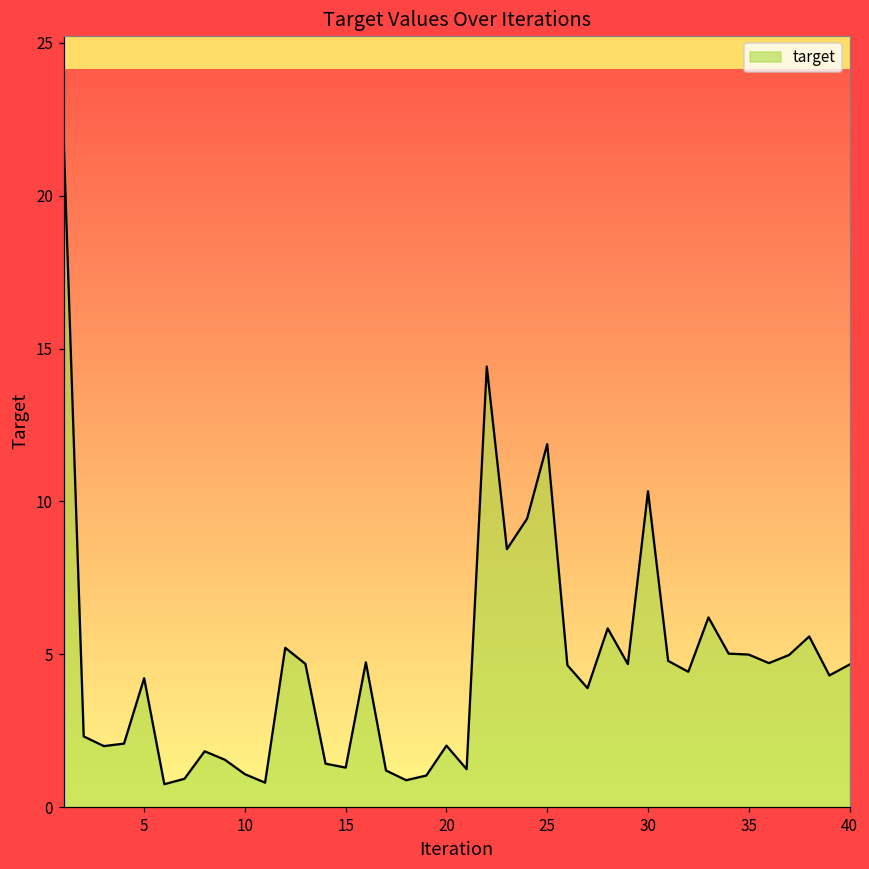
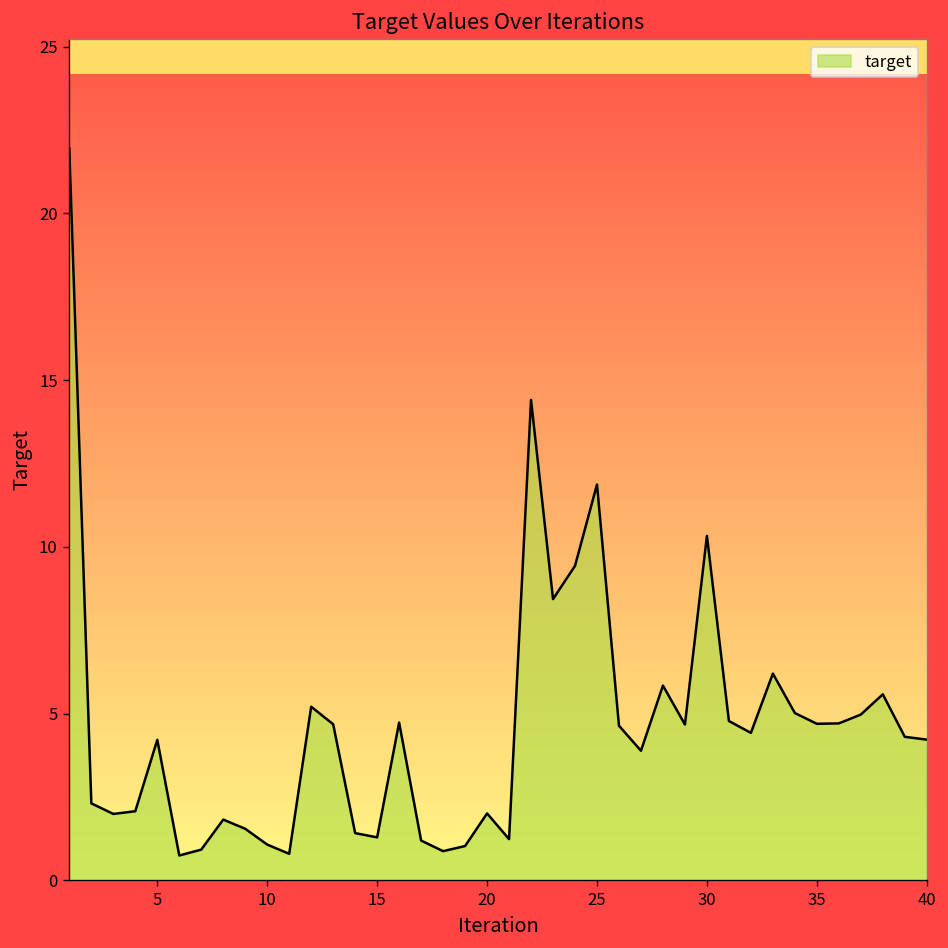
  {
    "5": 4.2,
    "10": 1.1,
    "15": 1.3,
    "20": 2.0,
    "25": 11.9,
    "30": 10.3,
-   "35": 5.0,
-   "40": 4.7
+   "35": 4.7,
+   "40": 4.2
  }
